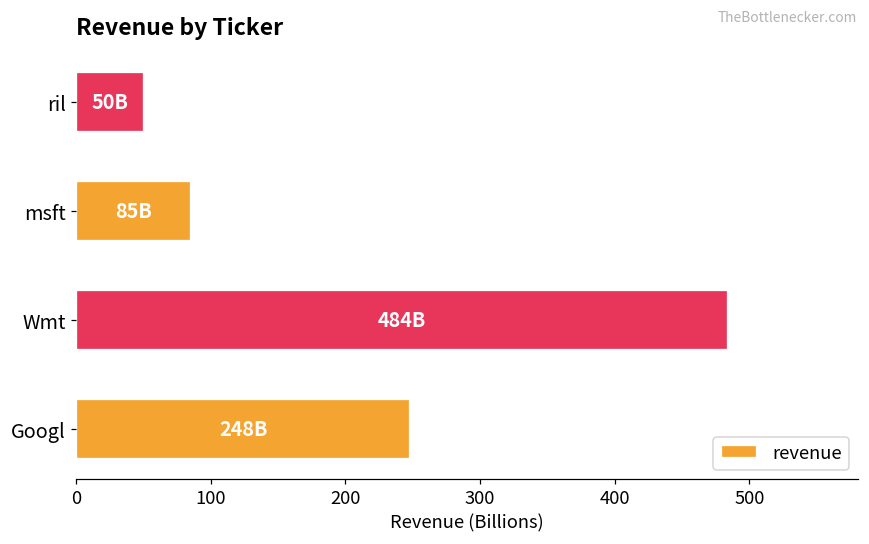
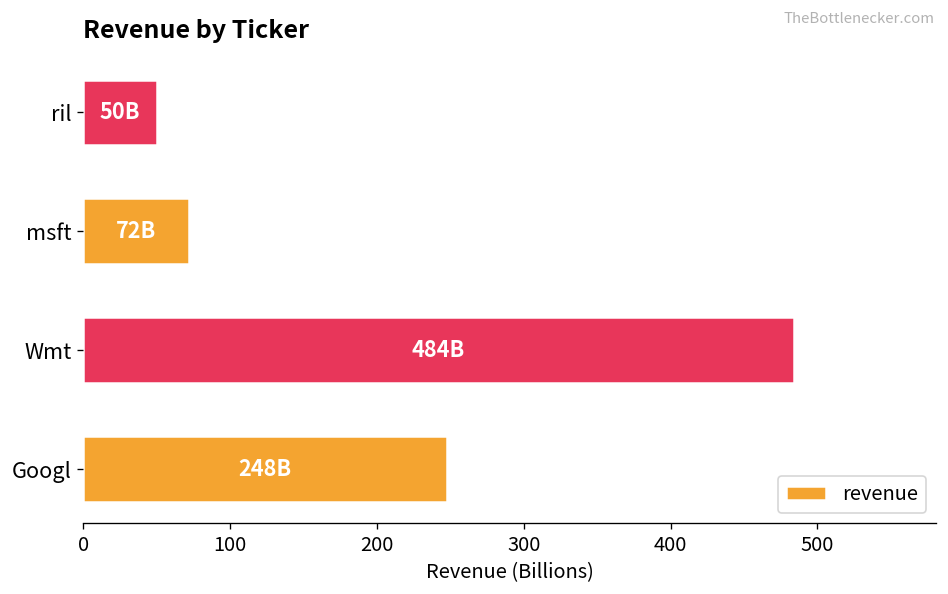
  {
    "ril": "50B",
-   "msft": "85B",
+   "msft": "72B",
    "Wmt": "484B",
    "Googl": "248B"
  }
